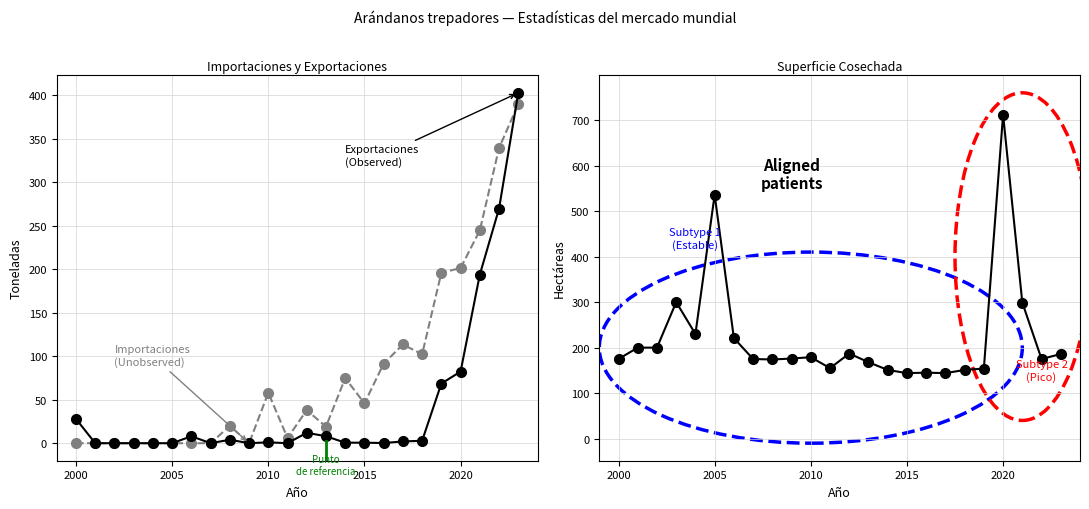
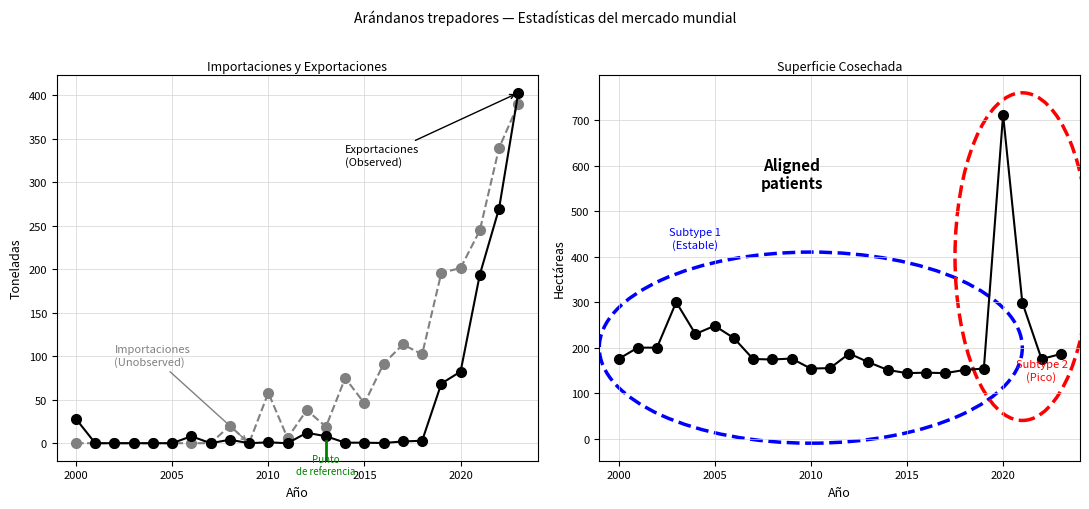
  {
    "Superficie Cosechada": {
      "2000": 180,
-     "2005": 540,
-     "2010": 180,
+     "2005": 250,
+     "2010": 150,
      "2015": 140,
      "2020": 710
    }
  }
